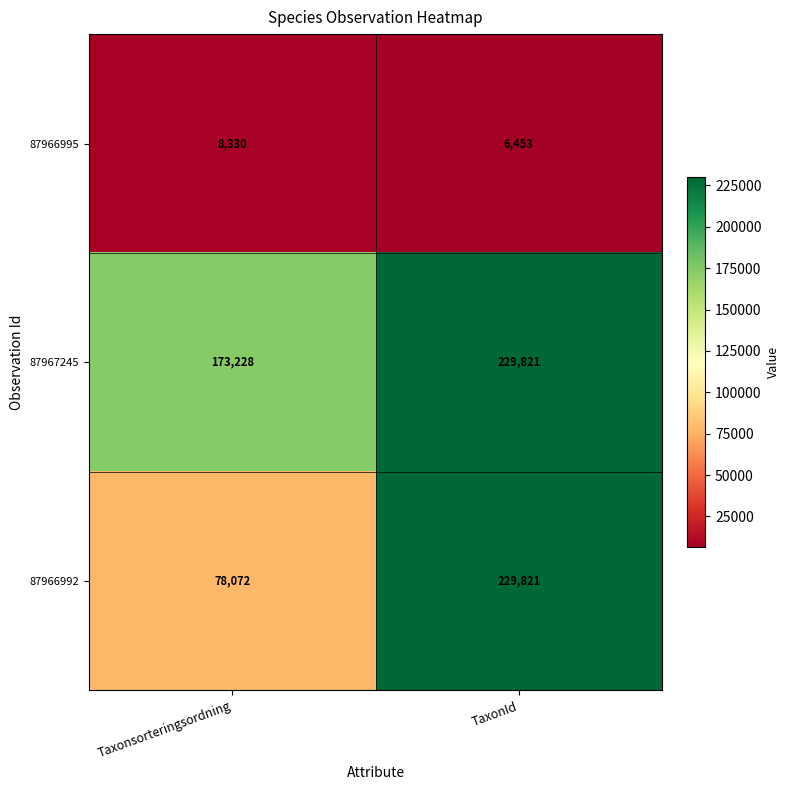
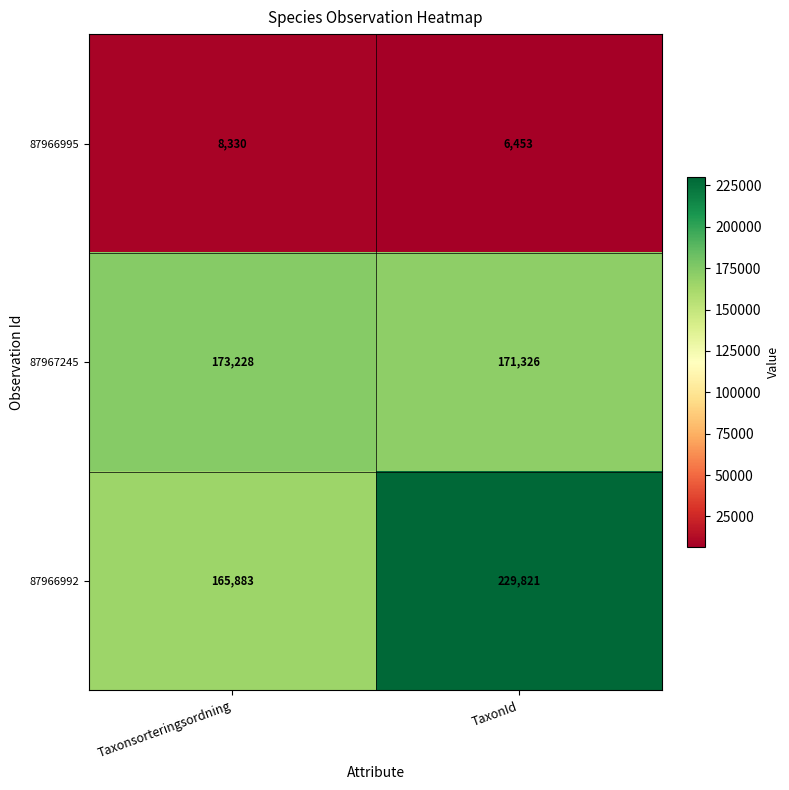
  {
    "87966995": {
      "Taxonsorteringsordning": "8,330",
      "TaxonId": "6,453"
    },
    "87967245": {
      "Taxonsorteringsordning": "173,228",
-     "TaxonId": "229,821"
+     "TaxonId": "171,326"
    },
    "87966992": {
-     "Taxonsorteringsordning": "78,072",
+     "Taxonsorteringsordning": "165,883",
      "TaxonId": "229,821"
    }
  }
